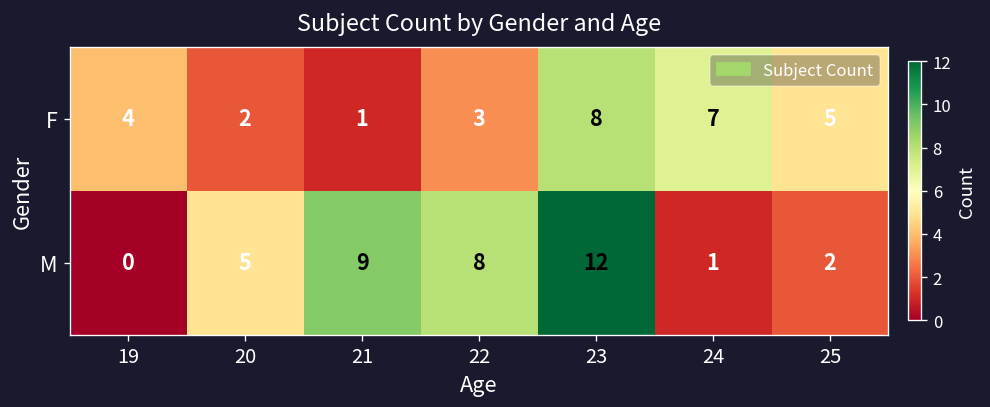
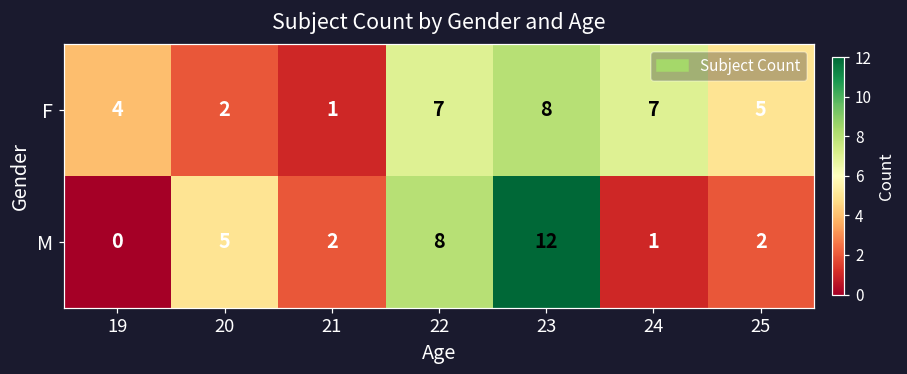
  {
    "F": {
      "19": 4,
      "20": 2,
      "21": 1,
-     "22": 3,
+     "22": 7,
      "23": 8,
      "24": 7,
      "25": 5
    },
    "M": {
      "19": 0,
      "20": 5,
-     "21": 9,
+     "21": 2,
      "22": 8,
      "23": 12,
      "24": 1,
      "25": 2
    }
  }
